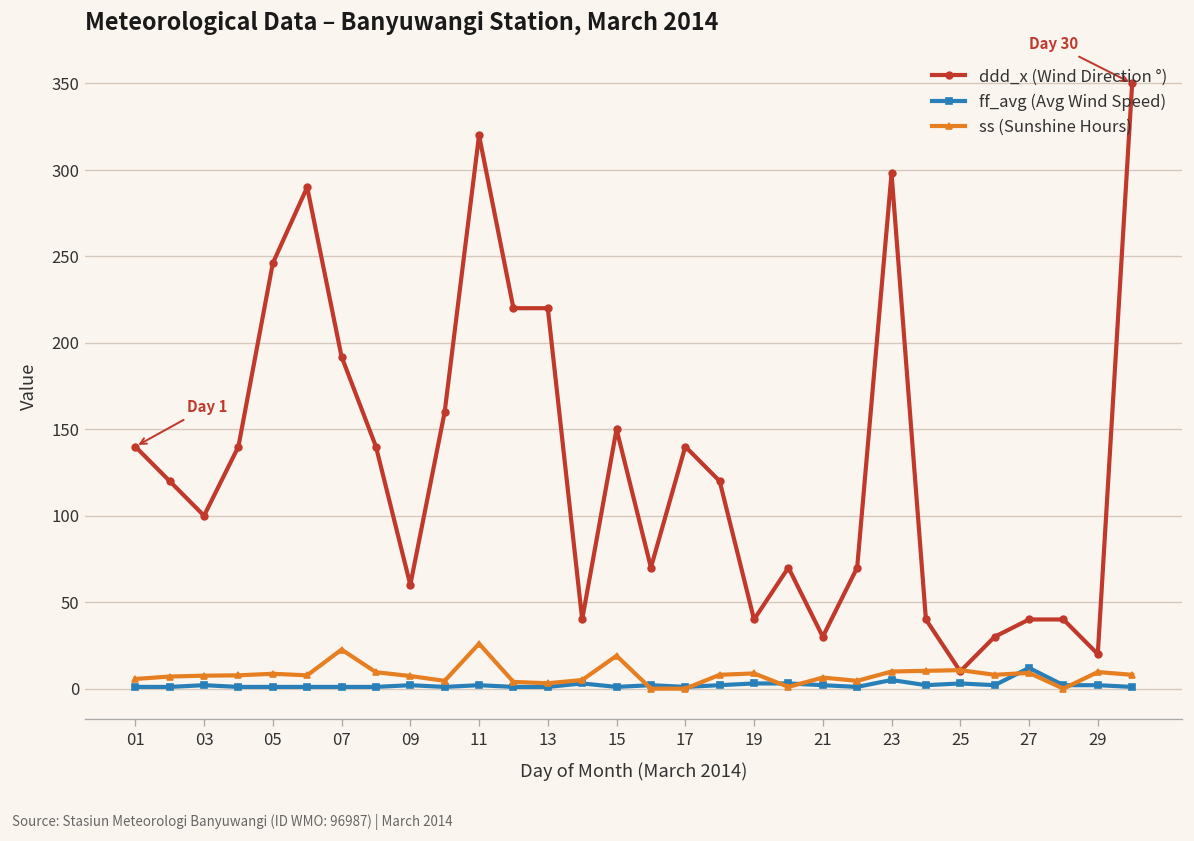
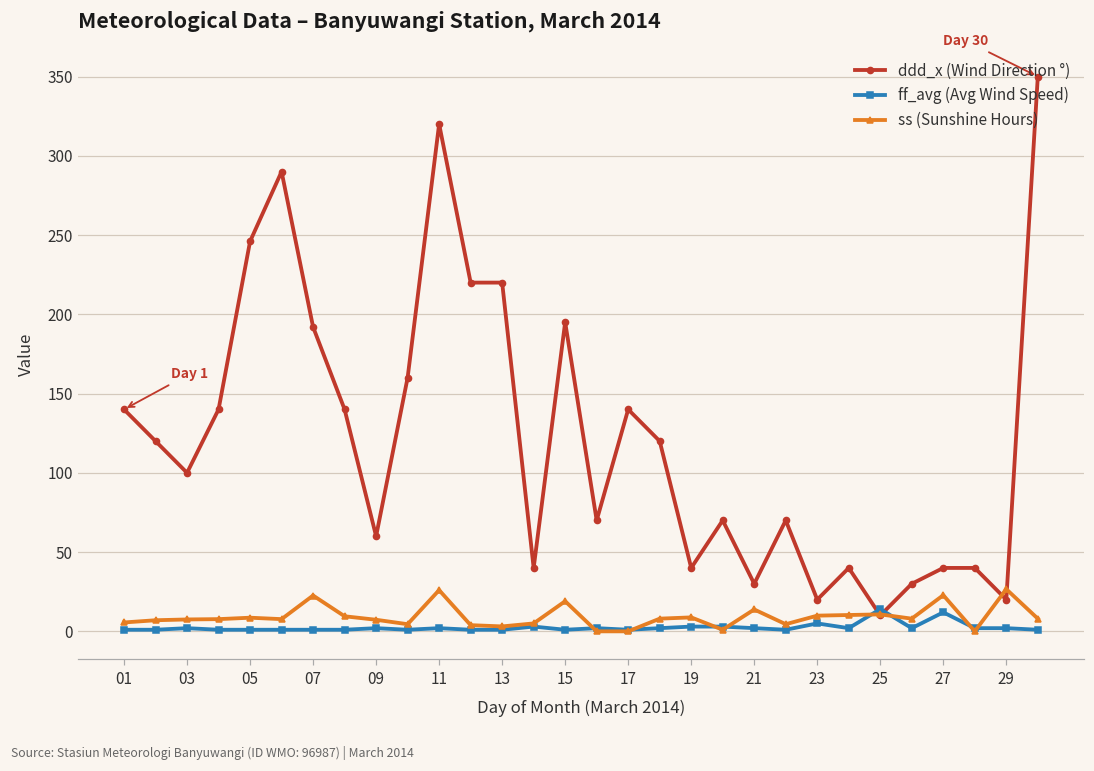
  {
    "ddd_x (Wind Direction °)": {
      "03": 100,
      "05": 246,
      "07": 192,
      "09": 60,
      "11": 320,
      "13": 220,
-     "15": 150,
+     "15": 195,
      "17": 140,
      "19": 40,
      "21": 30,
-     "23": 298,
+     "23": 20,
      "27": 40,
      "29": 20
    },
    "ff_avg (Avg Wind Speed)": {
      "01": 1,
      "03": 2,
      "05": 1,
      "07": 1,
      "09": 2,
      "11": 2,
      "13": 1,
      "15": 1,
      "19": 3,
      "21": 2,
      "23": 5,
-     "25": 3,
+     "25": 14,
      "27": 12,
      "29": 2
    },
    "ss (Sunshine Hours)": {
      "01": 6,
      "03": 8,
      "05": 9,
      "07": 23,
      "09": 7,
      "11": 26,
      "13": 3,
      "15": 19,
      "19": 9,
-     "21": 6,
+     "21": 14,
      "23": 10,
-     "27": 9,
-     "29": 10
+     "27": 23,
+     "29": 27
    }
  }
